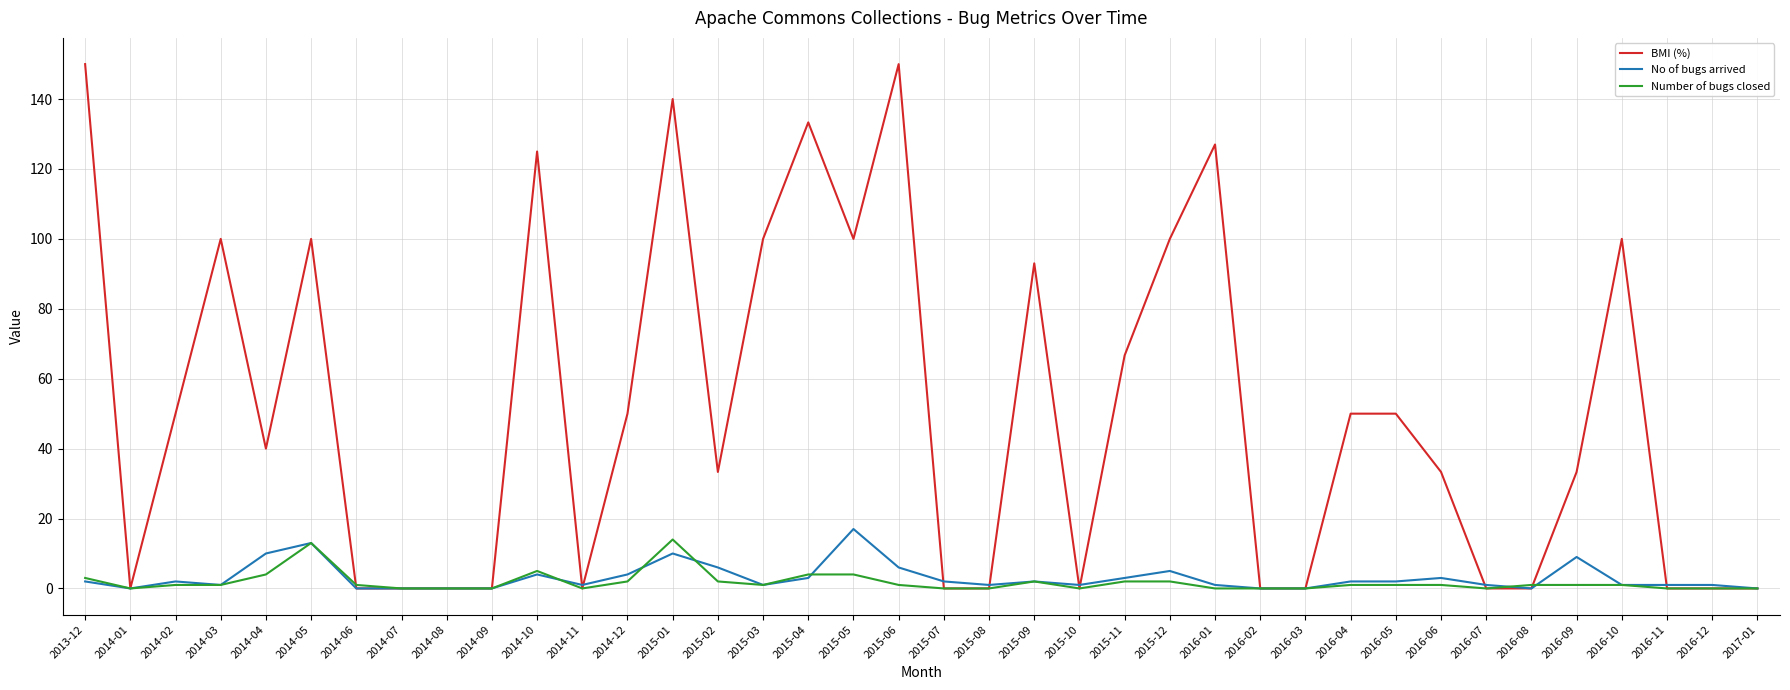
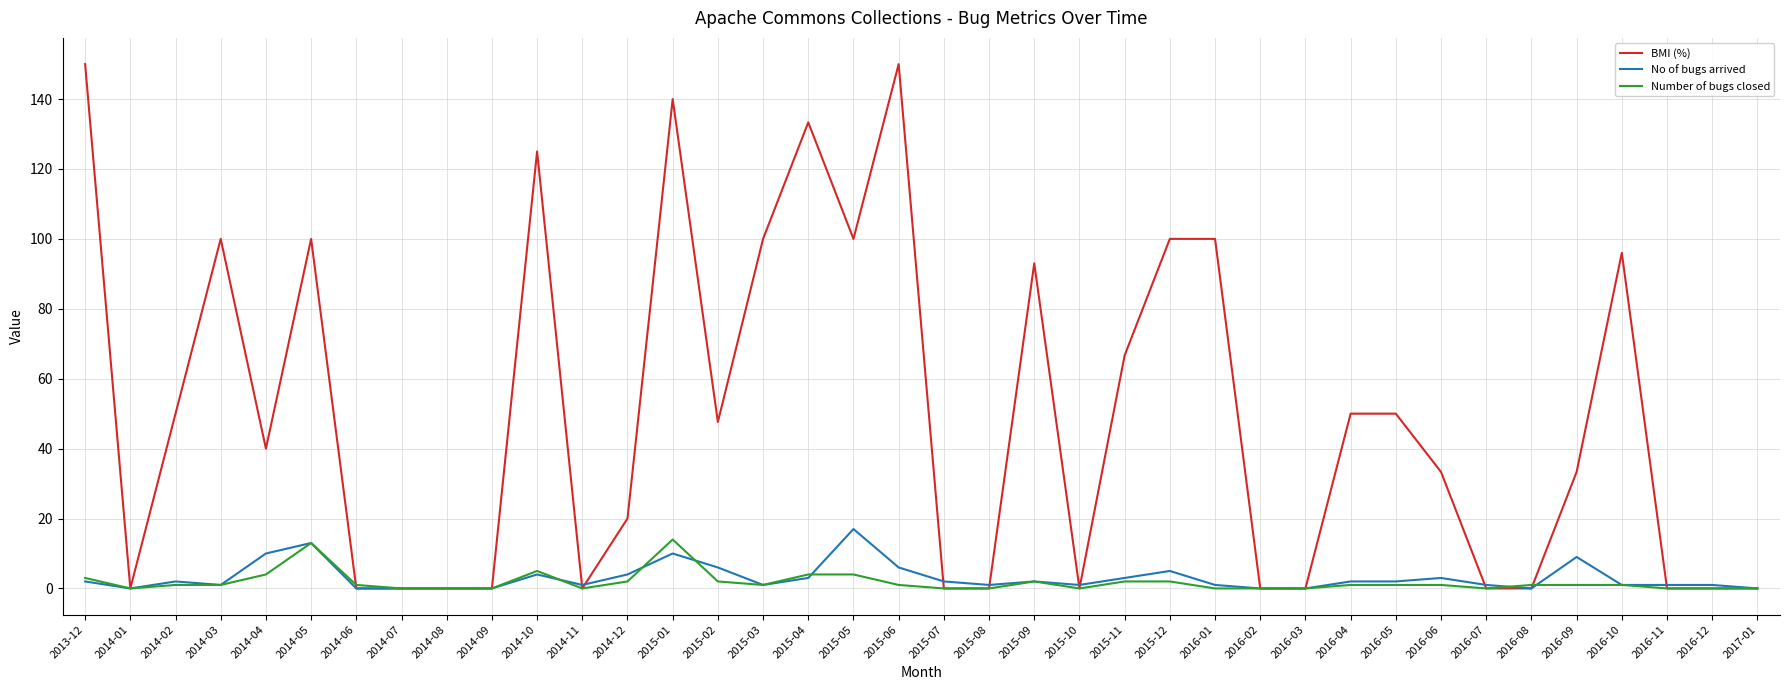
  {
    "BMI (%)": {
      "2013-12": 150,
      "2014-02": 50,
      "2014-03": 100,
      "2014-04": 40,
      "2014-05": 100,
      "2014-10": 125,
-     "2014-12": 50,
+     "2014-12": 20,
      "2015-01": 140,
-     "2015-02": 33,
+     "2015-02": 48,
      "2015-03": 100,
      "2015-04": 133,
      "2015-05": 100,
      "2015-06": 150,
      "2015-09": 93,
      "2015-11": 67,
      "2015-12": 100,
-     "2016-01": 127,
+     "2016-01": 100,
      "2016-04": 50,
      "2016-05": 50,
      "2016-06": 33,
      "2016-09": 33,
-     "2016-10": 100
+     "2016-10": 96
    },
    "No of bugs arrived": {
      "2013-12": 2,
      "2014-02": 2,
      "2014-04": 10,
      "2014-10": 4,
      "2014-11": 1,
      "2014-12": 4,
      "2015-01": 10,
      "2015-02": 6,
      "2015-04": 3,
      "2015-05": 17,
      "2015-06": 6,
      "2015-07": 2,
      "2015-08": 1,
      "2015-10": 1,
      "2015-11": 3,
      "2015-12": 5,
      "2016-01": 1,
      "2016-04": 2,
      "2016-05": 2,
      "2016-06": 3,
      "2016-07": 1,
      "2016-09": 9,
      "2016-11": 1,
      "2016-12": 1
    },
    "Number of bugs closed": {
      "2013-12": 3,
      "2014-02": 1,
      "2014-04": 4,
      "2014-06": 1,
      "2014-10": 5,
      "2014-12": 2,
      "2015-01": 14,
      "2015-02": 2,
      "2015-04": 4,
      "2015-05": 4,
      "2015-06": 1,
      "2015-11": 2,
      "2015-12": 2,
      "2016-01": 0,
      "2016-04": 1,
      "2016-05": 1,
      "2016-06": 1,
      "2016-08": 1,
      "2016-09": 1
    }
  }
